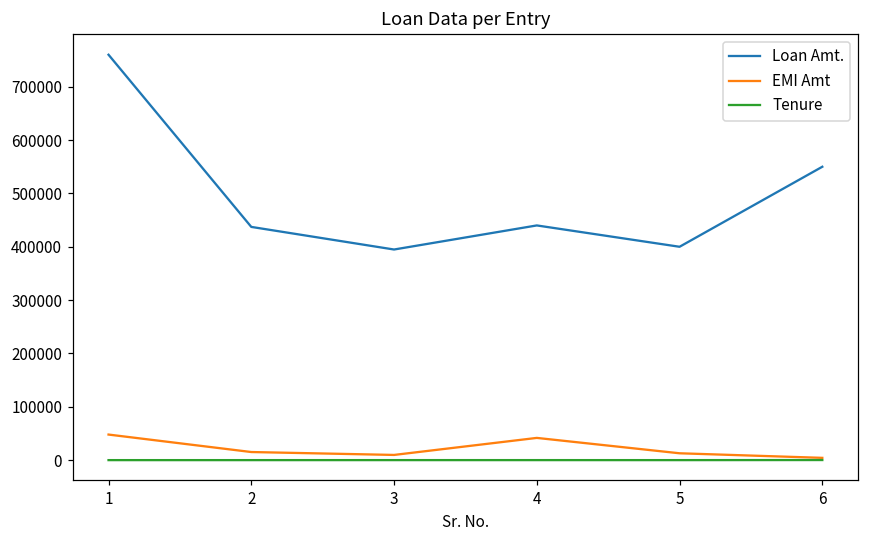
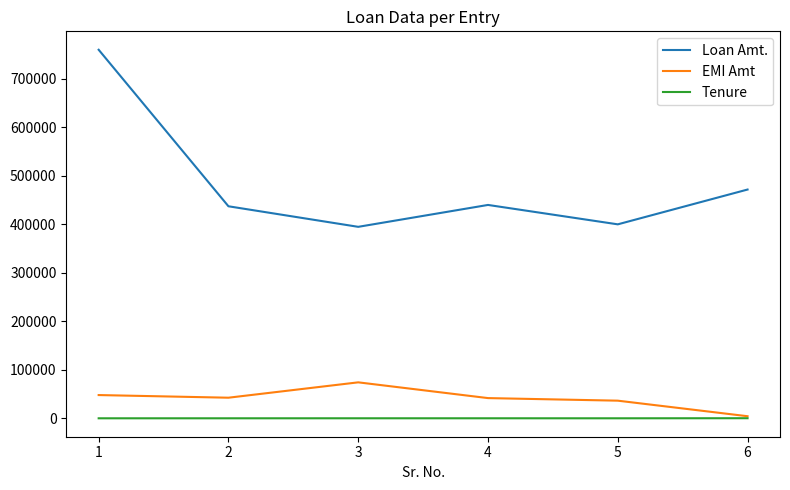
  {
    "Loan Amt.": {
      "1": 760000,
      "2": 440000,
      "3": 390000,
      "4": 440000,
      "5": 400000,
-     "6": 550000
+     "6": 470000
    },
    "EMI Amt": {
      "1": 50000,
-     "2": 20000,
-     "3": 10000,
+     "2": 40000,
+     "3": 70000,
      "4": 40000,
-     "5": 10000
+     "5": 40000
    },
    "Tenure": {
      "1": 0,
      "2": 0,
      "3": 0,
      "4": 0,
      "5": 0
    }
  }
